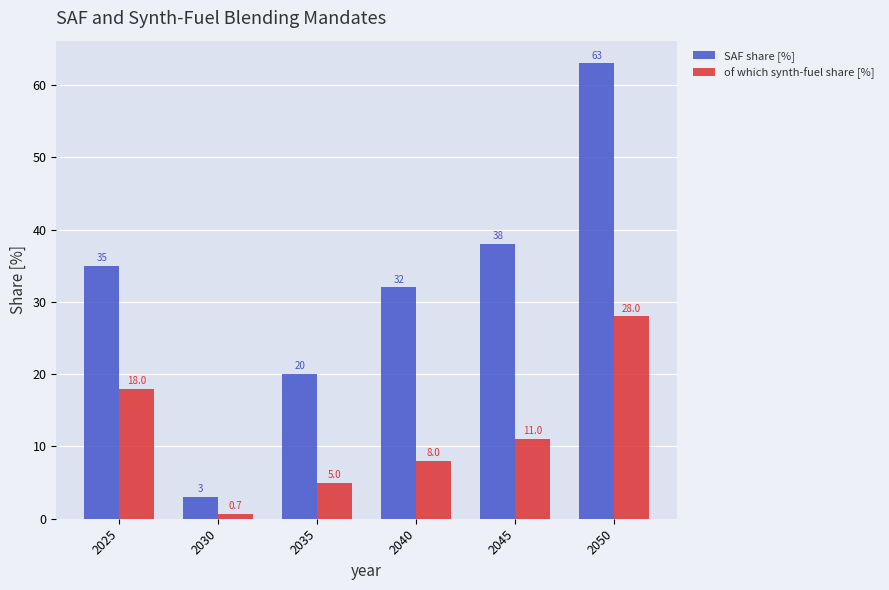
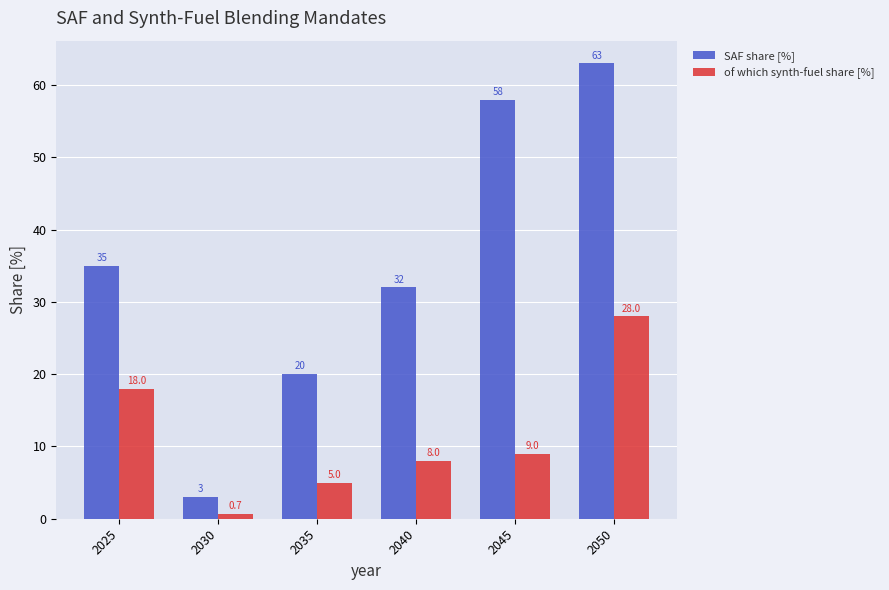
  {
    "SAF share [%]": {
      "2025": 35,
      "2030": 3,
      "2035": 20,
      "2040": 32,
-     "2045": 38,
+     "2045": 58,
      "2050": 63
    },
    "of which synth-fuel share [%]": {
      "2025": 18.0,
      "2030": 0.7,
      "2035": 5.0,
      "2040": 8.0,
-     "2045": 11.0,
+     "2045": 9.0,
      "2050": 28.0
    }
  }
